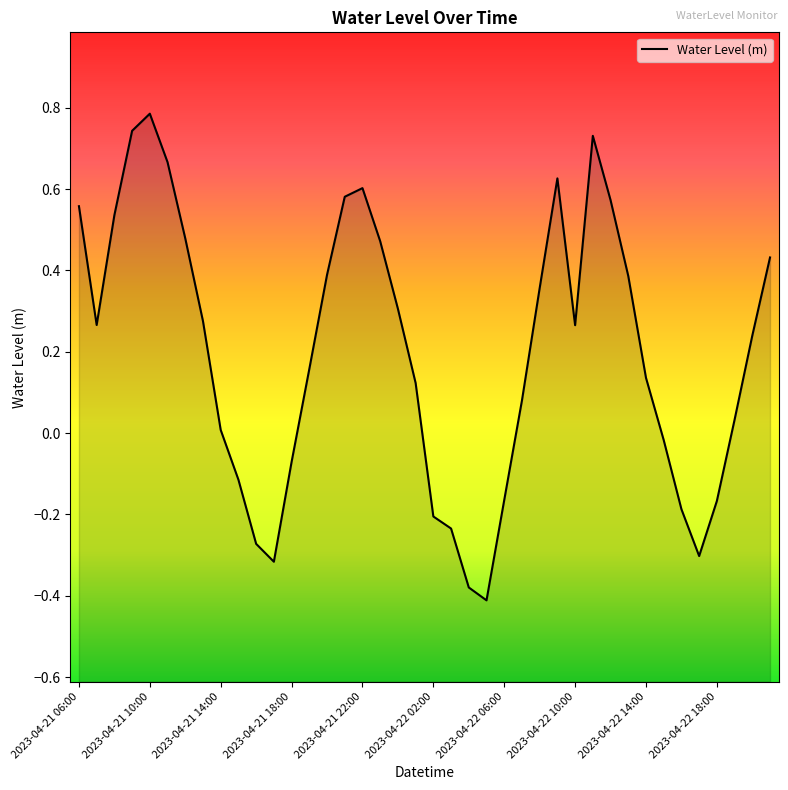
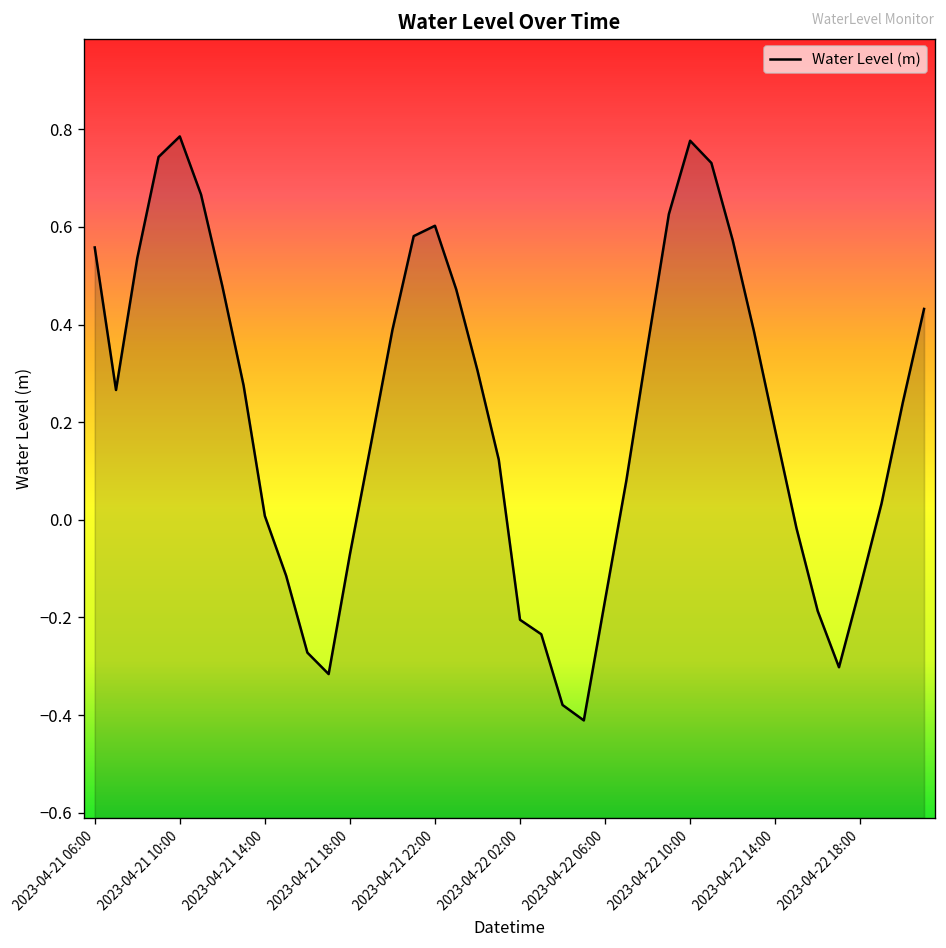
  {
    "2023-04-21 06:00": 0.56,
    "2023-04-21 10:00": 0.79,
    "2023-04-21 14:00": 0.01,
    "2023-04-21 18:00": -0.07,
    "2023-04-21 22:00": 0.60,
    "2023-04-22 02:00": -0.20,
    "2023-04-22 06:00": -0.16,
-   "2023-04-22 10:00": 0.27,
-   "2023-04-22 14:00": 0.14,
-   "2023-04-22 18:00": -0.17
+   "2023-04-22 10:00": 0.78,
+   "2023-04-22 14:00": 0.18,
+   "2023-04-22 18:00": -0.14
  }
